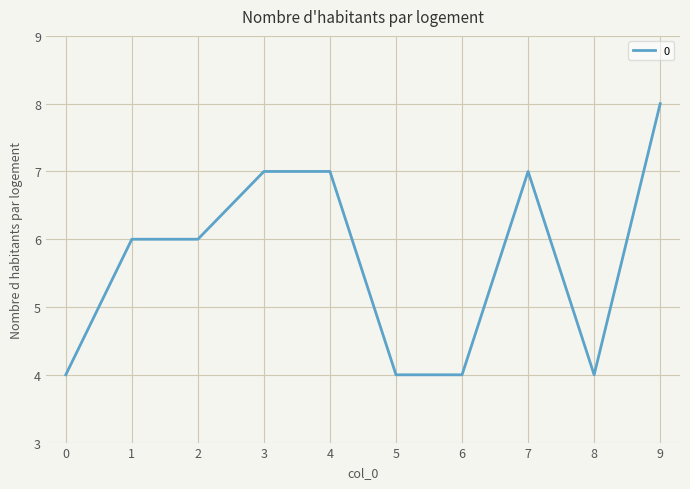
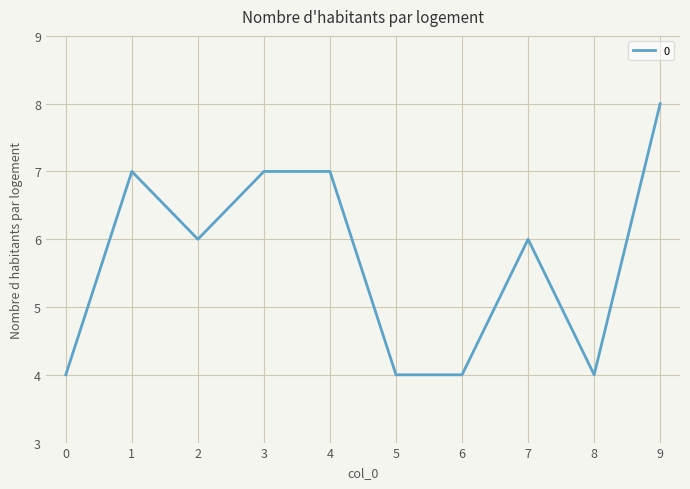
  {
    "0": 4,
-   "1": 6,
+   "1": 7,
    "2": 6,
    "3": 7,
    "4": 7,
    "5": 4,
    "6": 4,
-   "7": 7,
+   "7": 6,
    "8": 4,
    "9": 8
  }
